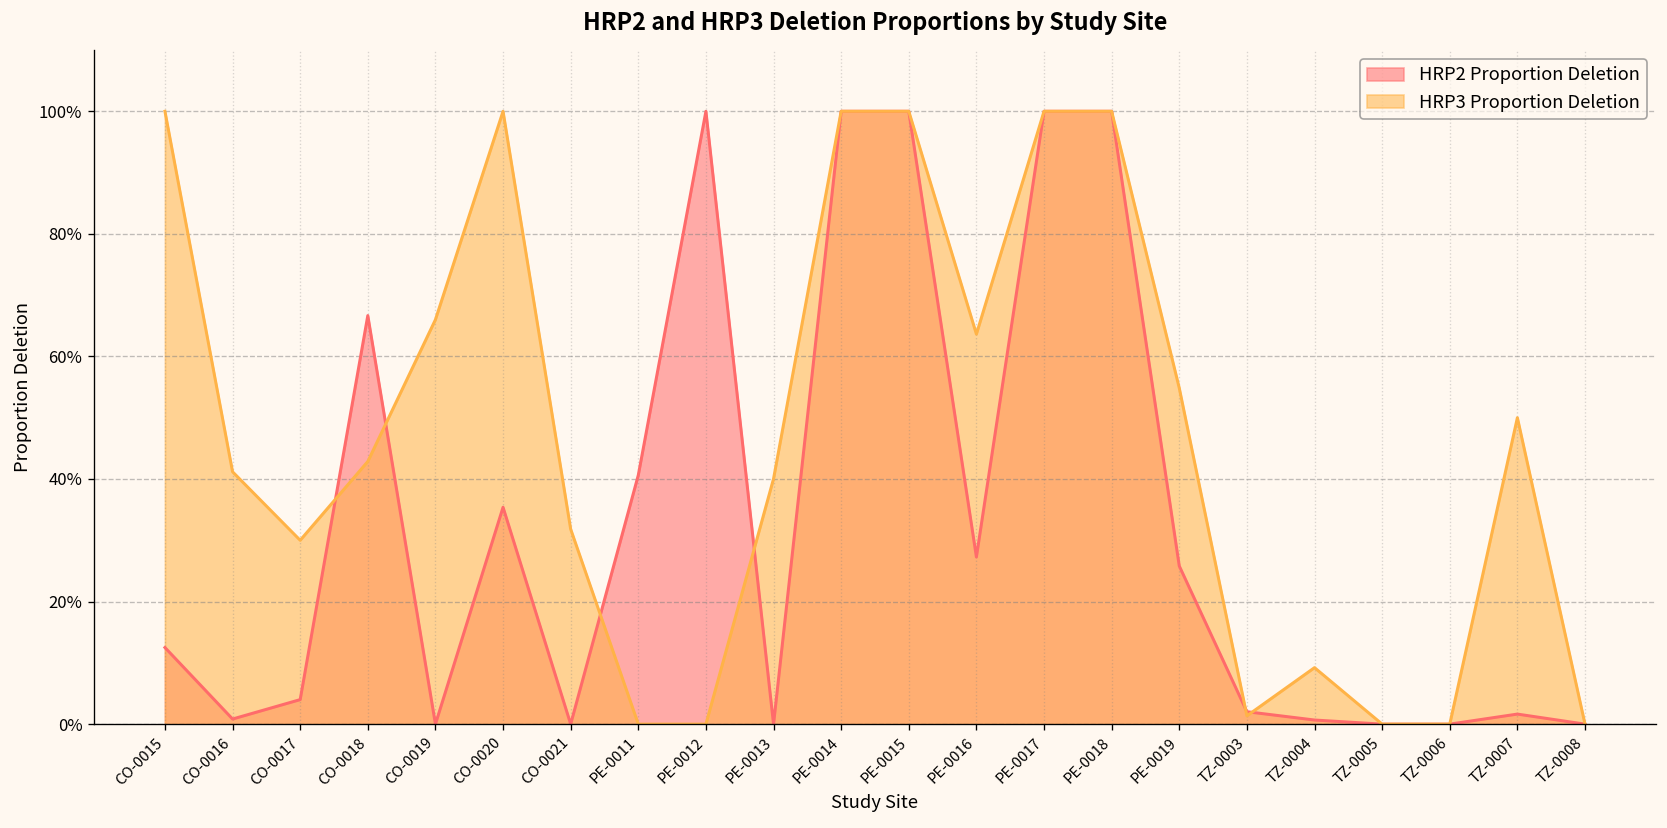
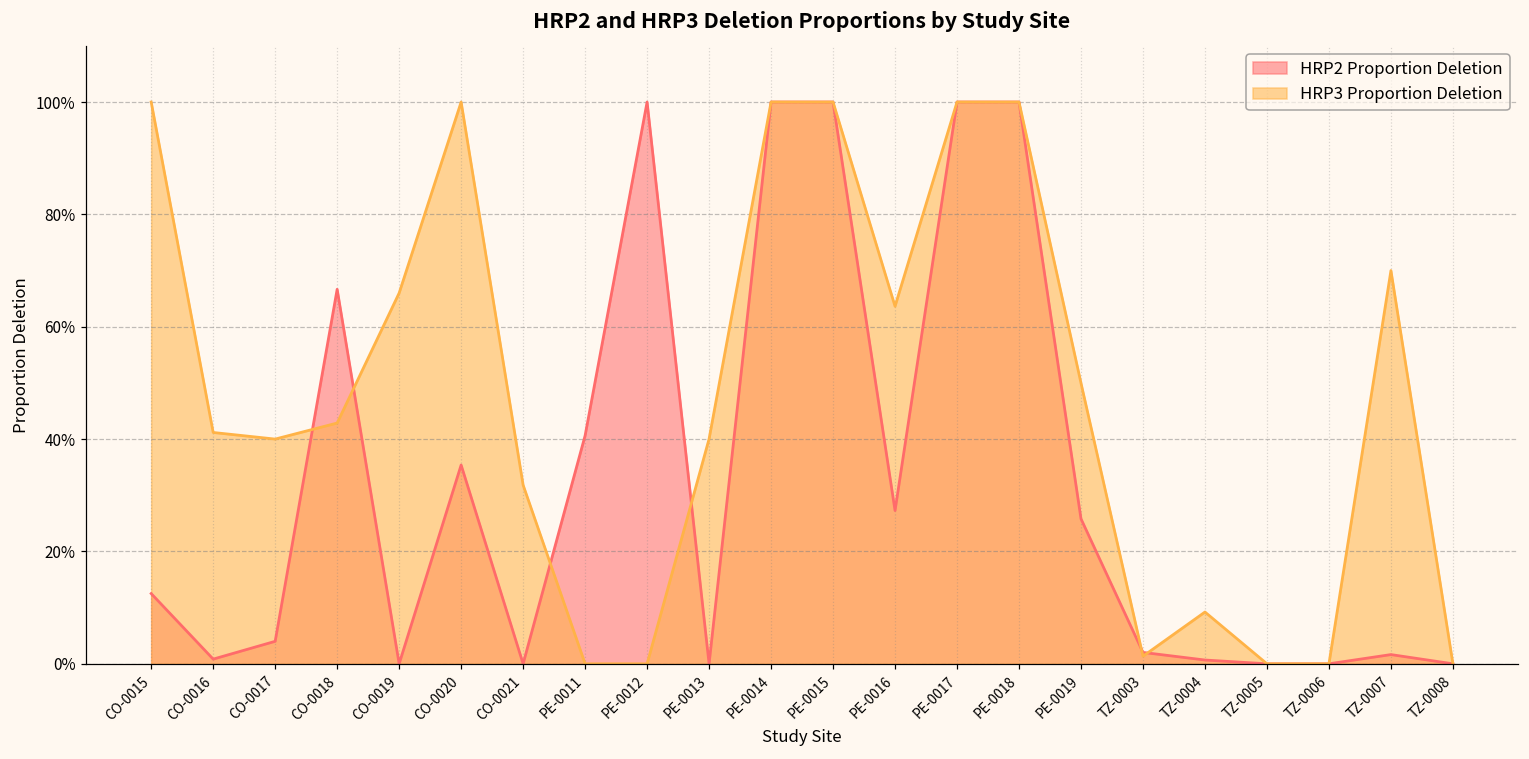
  {
    "HRP2 Proportion Deletion": {
      "CO-0015": "13%",
      "CO-0016": "1%",
      "CO-0017": "4%",
      "CO-0018": "67%",
      "CO-0019": "0%",
      "CO-0020": "35%",
      "CO-0021": "0%",
      "PE-0011": "41%",
      "PE-0012": "100%",
      "PE-0013": "0%",
      "PE-0016": "27%",
      "PE-0019": "26%",
      "TZ-0003": "2%",
      "TZ-0004": "1%",
      "TZ-0007": "2%"
    },
    "HRP3 Proportion Deletion": {
      "CO-0015": "100%",
      "CO-0016": "41%",
-     "CO-0017": "30%",
+     "CO-0017": "40%",
      "CO-0018": "43%",
      "CO-0019": "66%",
      "CO-0020": "100%",
      "CO-0021": "32%",
      "PE-0011": "0%",
      "PE-0012": "0%",
      "PE-0013": "40%",
      "PE-0016": "64%",
-     "PE-0019": "55%",
+     "PE-0019": "50%",
      "TZ-0003": "1%",
      "TZ-0004": "9%",
-     "TZ-0007": "50%"
+     "TZ-0007": "70%"
    }
  }
